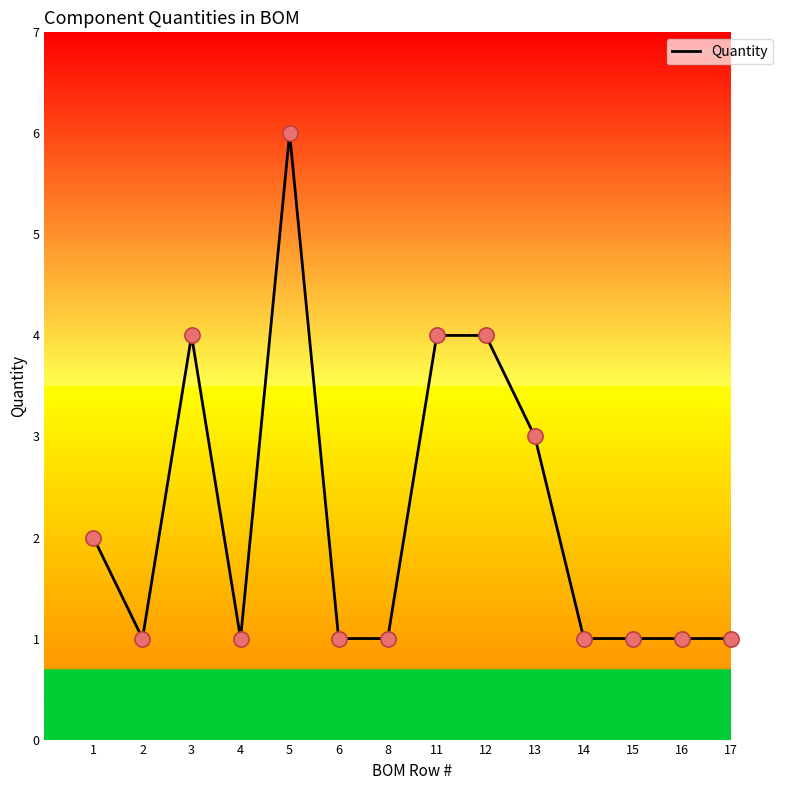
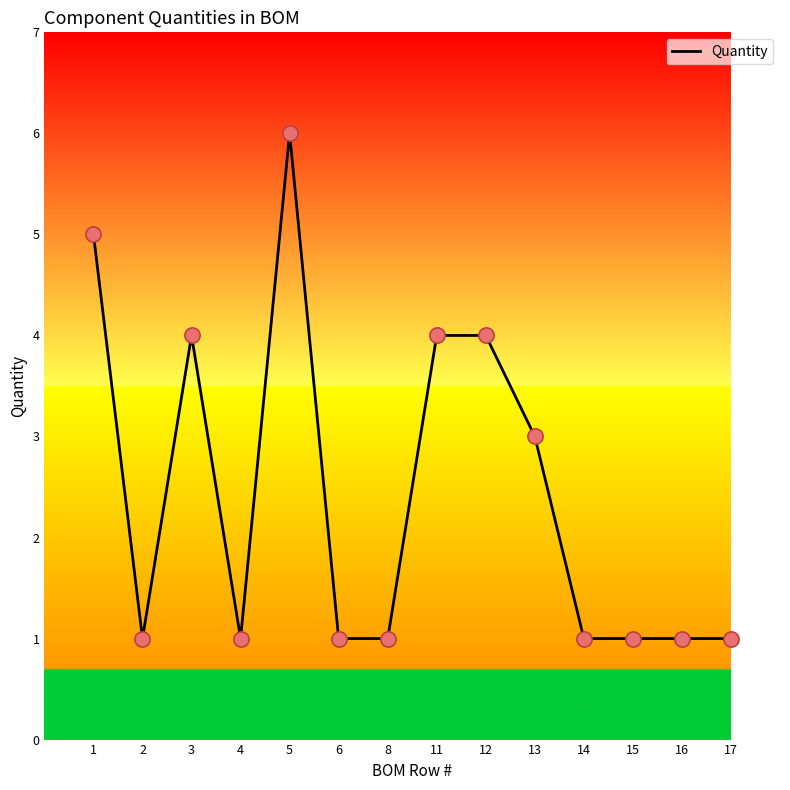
  {
-   "1": 2,
+   "1": 5,
    "2": 1,
    "3": 4,
    "4": 1,
    "5": 6,
    "6": 1,
    "8": 1,
    "11": 4,
    "12": 4,
    "13": 3,
    "14": 1,
    "15": 1,
    "16": 1,
    "17": 1
  }
